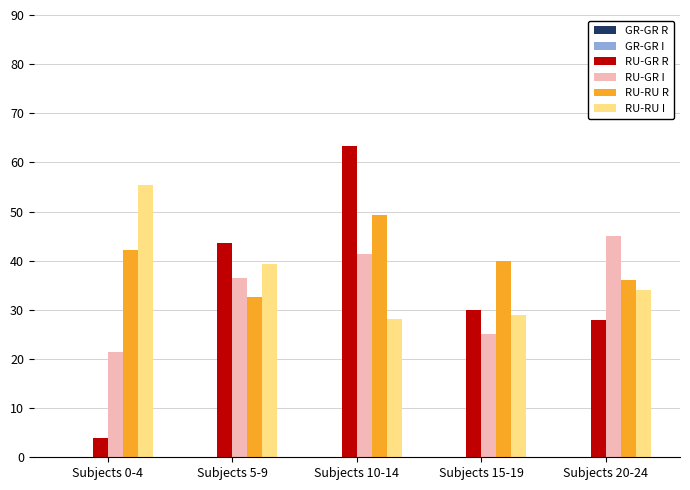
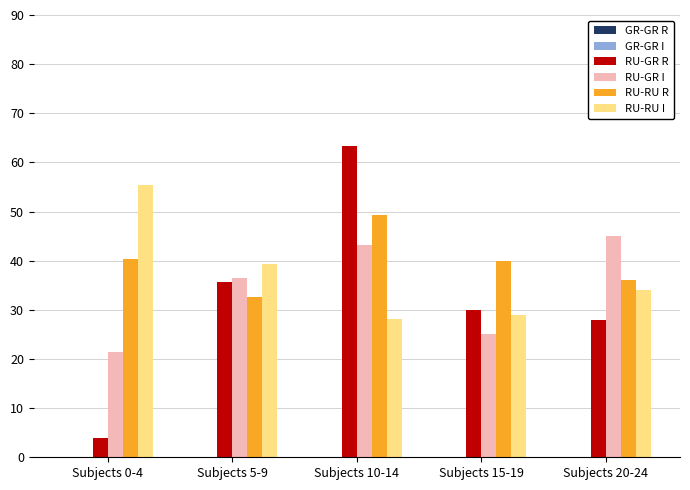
  {
    "GR-GR R": {
      "Subjects 0-4": 0,
      "Subjects 5-9": 0,
      "Subjects 10-14": 0,
      "Subjects 15-19": 0,
      "Subjects 20-24": 0
    },
    "GR-GR I": {
      "Subjects 0-4": 0,
      "Subjects 5-9": 0,
      "Subjects 10-14": 0,
      "Subjects 15-19": 0,
      "Subjects 20-24": 0
    },
    "RU-GR R": {
      "Subjects 0-4": 4,
-     "Subjects 5-9": 44,
+     "Subjects 5-9": 36,
      "Subjects 10-14": 63,
      "Subjects 15-19": 30,
      "Subjects 20-24": 28
    },
    "RU-GR I": {
      "Subjects 0-4": 21,
      "Subjects 5-9": 36,
-     "Subjects 10-14": 41,
+     "Subjects 10-14": 43,
      "Subjects 15-19": 25,
      "Subjects 20-24": 45
    },
    "RU-RU R": {
-     "Subjects 0-4": 42,
+     "Subjects 0-4": 40,
      "Subjects 5-9": 33,
      "Subjects 10-14": 49,
      "Subjects 15-19": 40,
      "Subjects 20-24": 36
    },
    "RU-RU I": {
      "Subjects 0-4": 55,
      "Subjects 5-9": 39,
      "Subjects 10-14": 28,
      "Subjects 15-19": 29,
      "Subjects 20-24": 34
    }
  }
